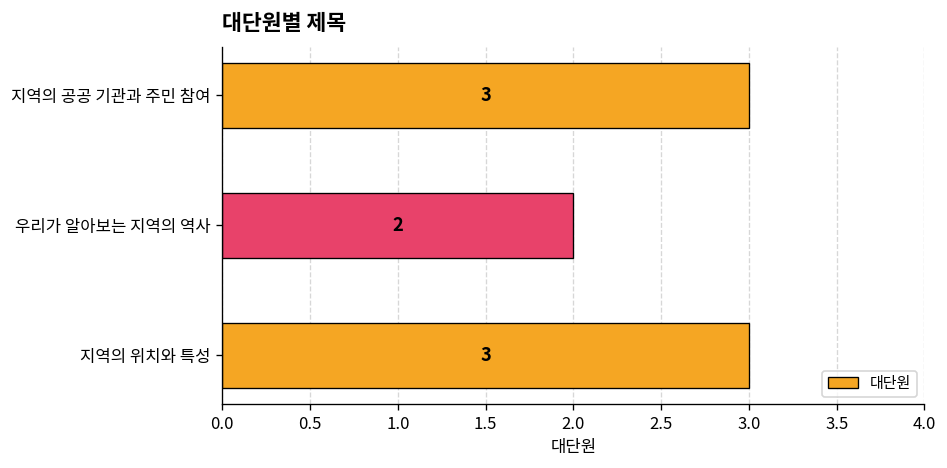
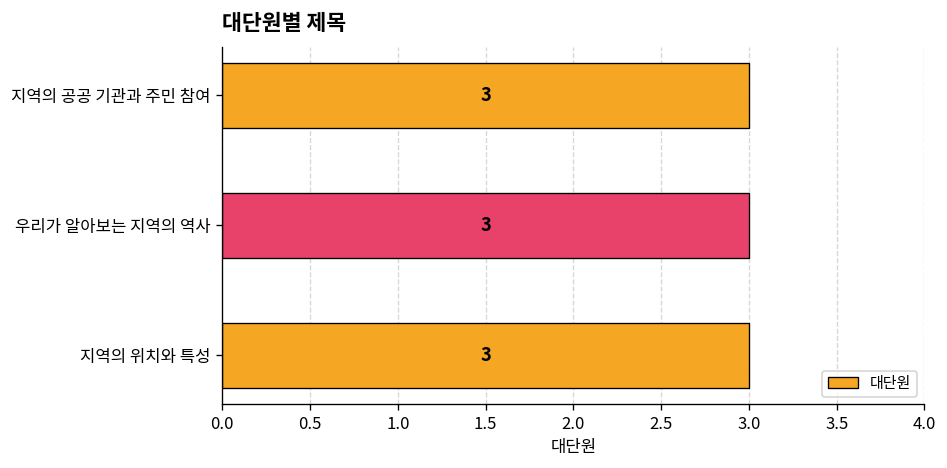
  {
    "지역의 공공 기관과 주민 참여": 3,
-   "우리가 알아보는 지역의 역사": 2,
+   "우리가 알아보는 지역의 역사": 3,
    "지역의 위치와 특성": 3
  }
